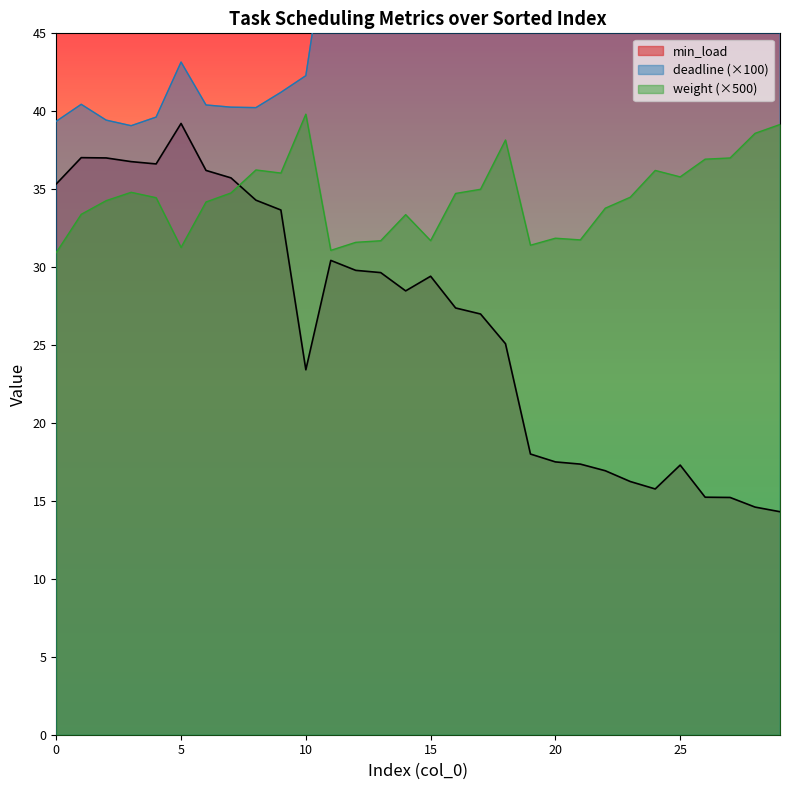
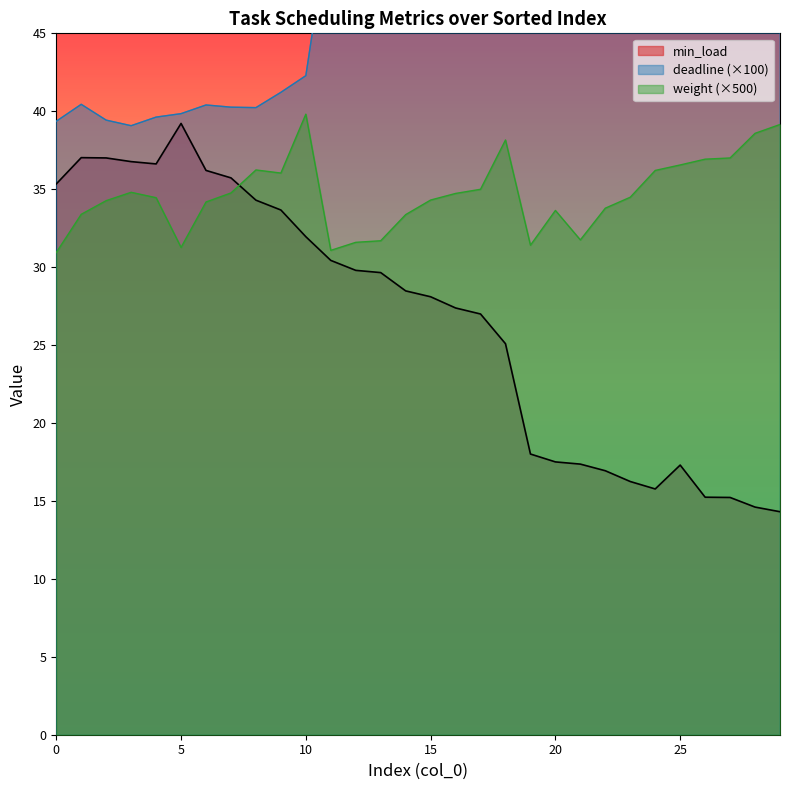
  {
    "min_load": {
      "0": 35.3,
      "5": 39.2,
-     "10": 23.4,
-     "15": 29.4,
+     "10": 32.0,
+     "15": 28.1,
      "20": 17.5,
      "25": 17.3
    },
    "deadline (×100)": {
      "0": 39.4,
-     "5": 43.2,
+     "5": 39.8,
      "10": 42.3
    },
    "weight (×500)": {
      "0": 30.9,
      "5": 31.3,
      "10": 39.8,
-     "15": 31.7,
-     "20": 31.9,
-     "25": 35.8
+     "15": 34.3,
+     "20": 33.6,
+     "25": 36.6
    }
  }
